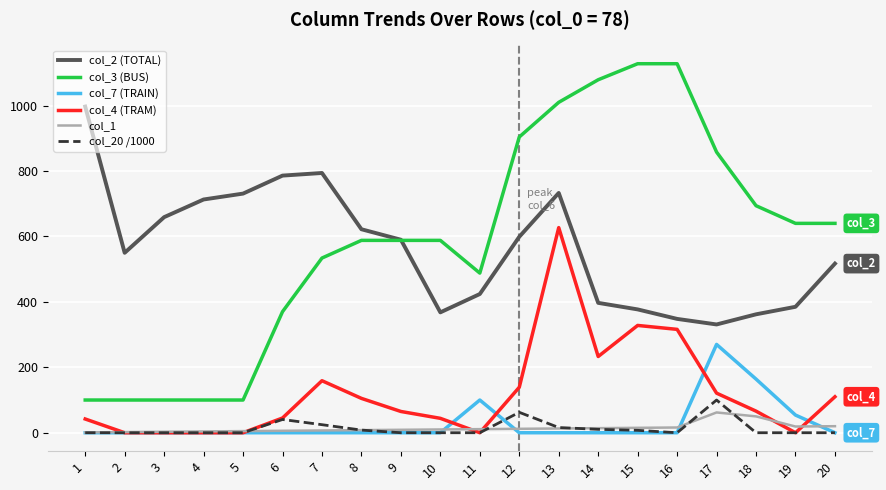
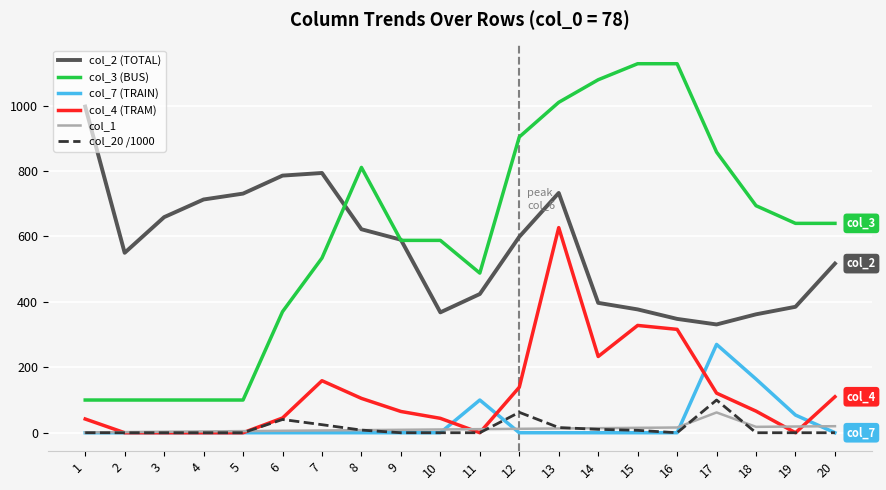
  {
    "col_3 (BUS)": {
      "1": 100,
      "2": 100,
      "3": 100,
      "4": 100,
      "5": 100,
      "6": 370,
      "7": 530,
-     "8": 590,
+     "8": 810,
      "10": 590,
      "11": 490,
      "12": 900,
      "13": 1010,
      "14": 1080,
      "15": 1130,
      "16": 1130,
      "17": 860,
      "18": 690,
      "19": 640
    },
    "col_7 (TRAIN)": {
      "8": 0,
      "11": 100,
      "12": 0,
      "13": 0,
      "14": 0,
      "17": 270,
      "18": 160,
      "19": 50
    },
    "col_4 (TRAM)": {
      "1": 40,
      "7": 160,
      "8": 110,
      "9": 70,
      "10": 40,
      "12": 140,
      "13": 630,
      "14": 230,
      "15": 330,
      "16": 320,
      "17": 120,
      "18": 70
    },
    "col_1": {
      "9": 10,
      "10": 10,
      "11": 10,
      "12": 10,
      "16": 20,
      "17": 60,
-     "18": 50,
+     "18": 20,
      "19": 20
    }
  }
